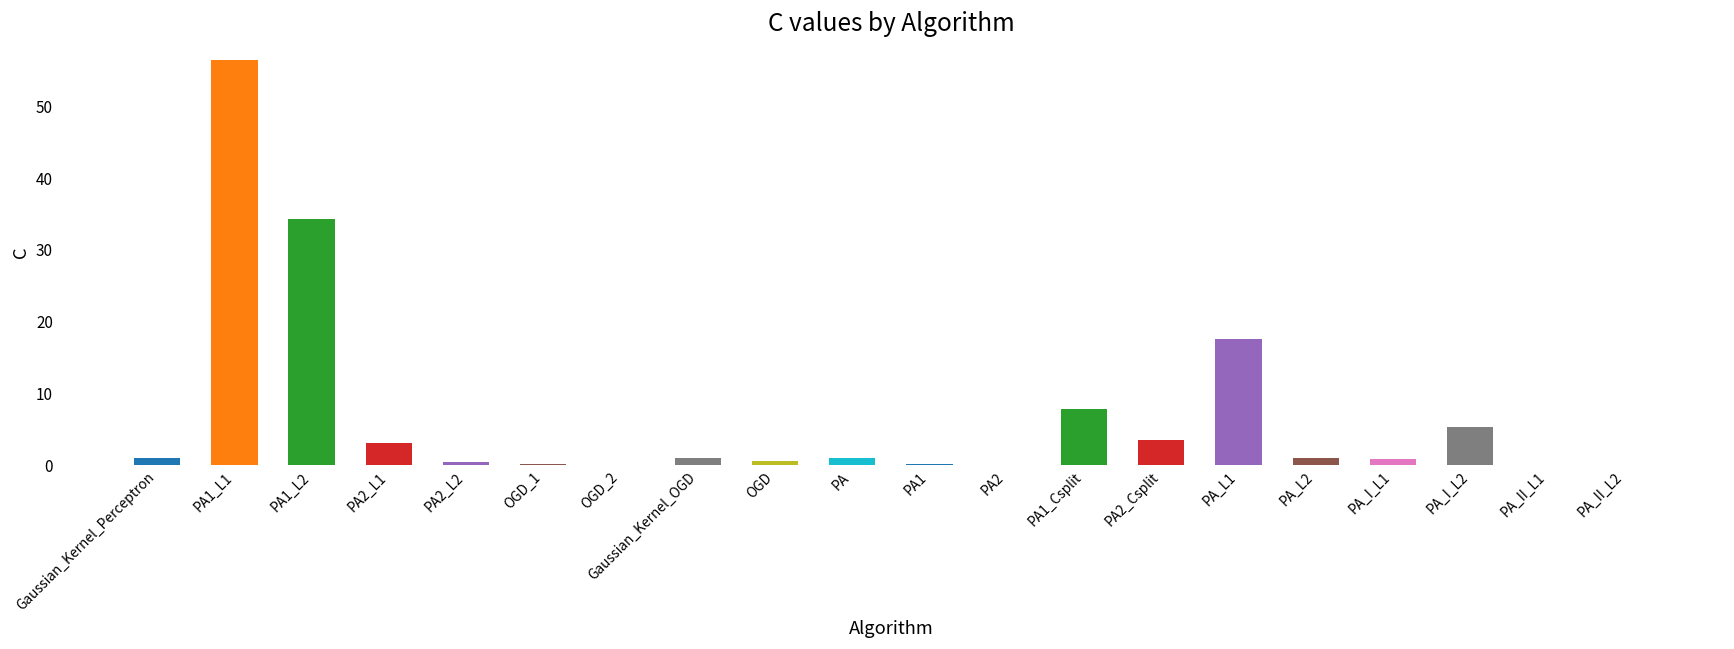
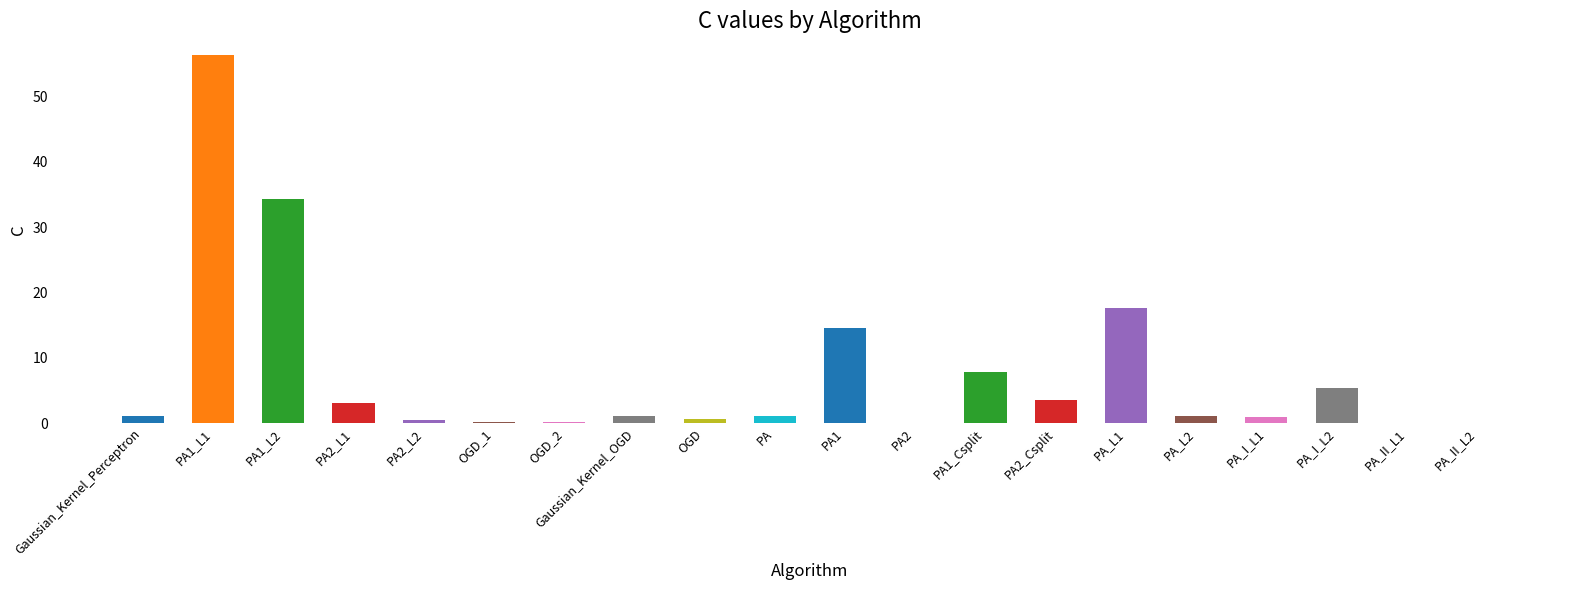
  {
    "Gaussian_Kernel_Perceptron": 1,
    "PA1_L1": 56,
    "PA1_L2": 34,
    "PA2_L1": 3,
    "PA2_L2": 0,
    "Gaussian_Kernel_OGD": 1,
    "OGD": 1,
    "PA": 1,
-   "PA1": 0,
+   "PA1": 15,
    "PA1_Csplit": 8,
    "PA2_Csplit": 4,
    "PA_L1": 18,
    "PA_L2": 1,
    "PA_I_L1": 1,
    "PA_I_L2": 5
  }
